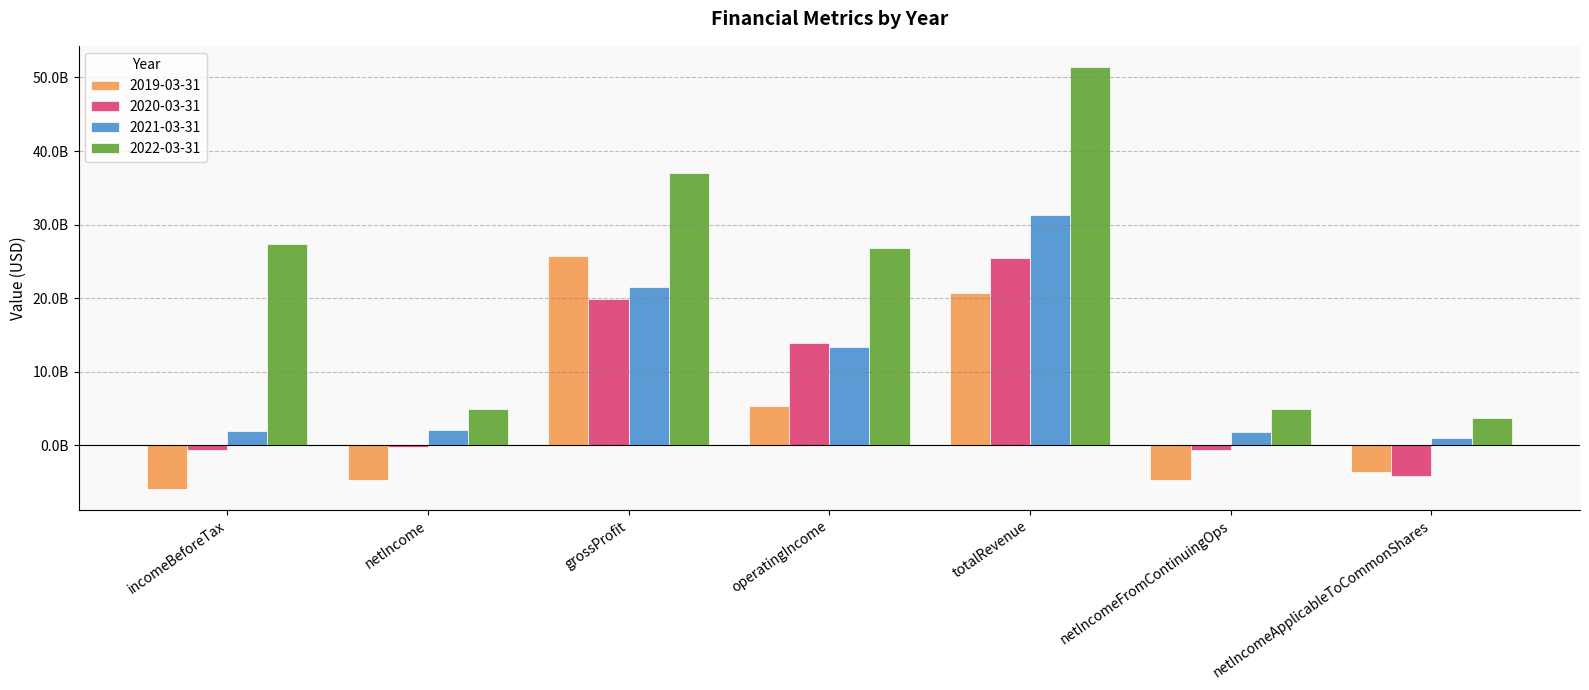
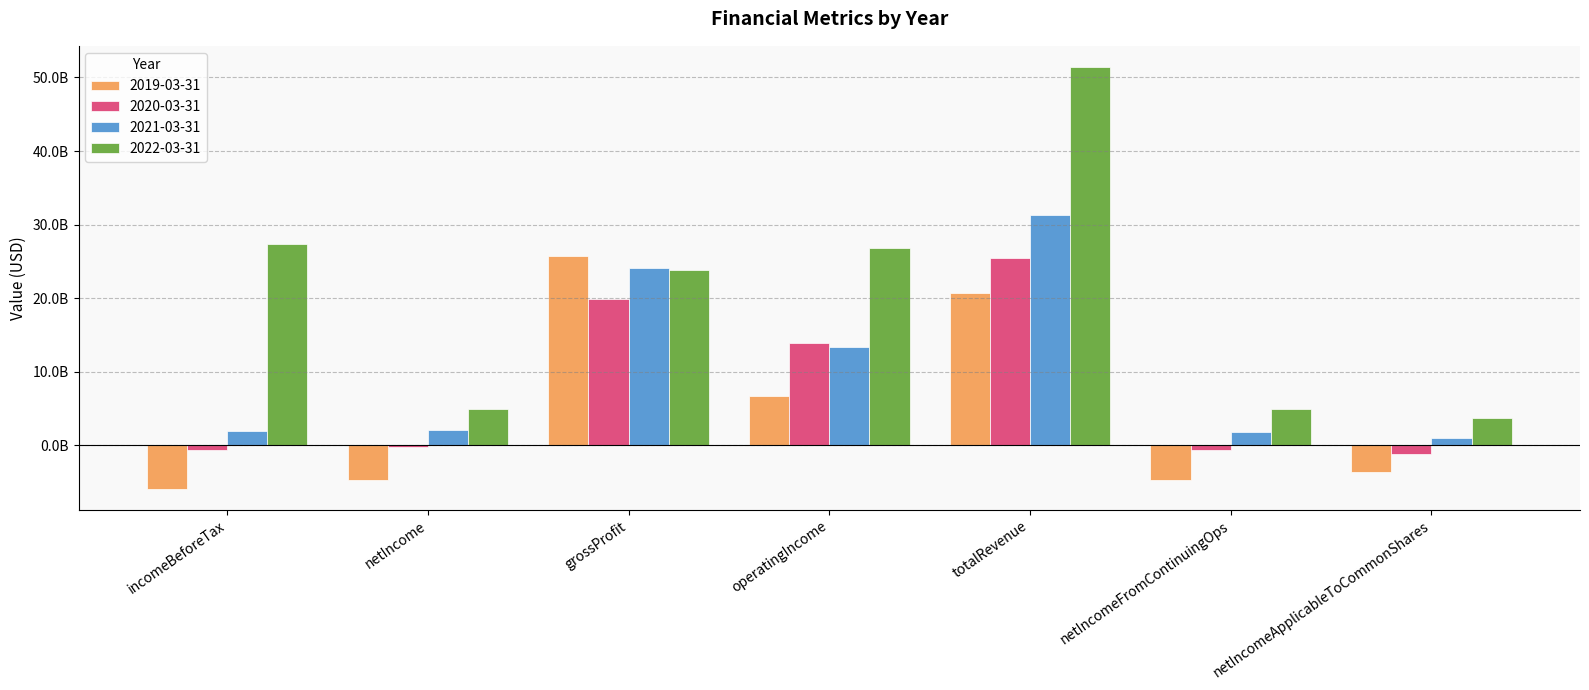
  {
    "2019-03-31": {
      "incomeBeforeTax": -6000000000,
      "netIncome": -5000000000,
      "grossProfit": 26000000000,
-     "operatingIncome": 5000000000,
+     "operatingIncome": 7000000000,
      "totalRevenue": 21000000000,
      "netIncomeFromContinuingOps": -5000000000,
      "netIncomeApplicableToCommonShares": -4000000000
    },
    "2020-03-31": {
      "incomeBeforeTax": -1000000000,
      "grossProfit": 20000000000,
      "operatingIncome": 14000000000,
      "totalRevenue": 26000000000,
      "netIncomeFromContinuingOps": -1000000000,
-     "netIncomeApplicableToCommonShares": -4000000000
+     "netIncomeApplicableToCommonShares": -1000000000
    },
    "2021-03-31": {
      "incomeBeforeTax": 2000000000,
      "netIncome": 2000000000,
-     "grossProfit": 22000000000,
+     "grossProfit": 24000000000,
      "operatingIncome": 13000000000,
      "totalRevenue": 31000000000,
      "netIncomeFromContinuingOps": 2000000000,
      "netIncomeApplicableToCommonShares": 1000000000
    },
    "2022-03-31": {
      "incomeBeforeTax": 27000000000,
      "netIncome": 5000000000,
-     "grossProfit": 37000000000,
+     "grossProfit": 24000000000,
      "operatingIncome": 27000000000,
      "totalRevenue": 51000000000,
      "netIncomeFromContinuingOps": 5000000000,
      "netIncomeApplicableToCommonShares": 4000000000
    }
  }
